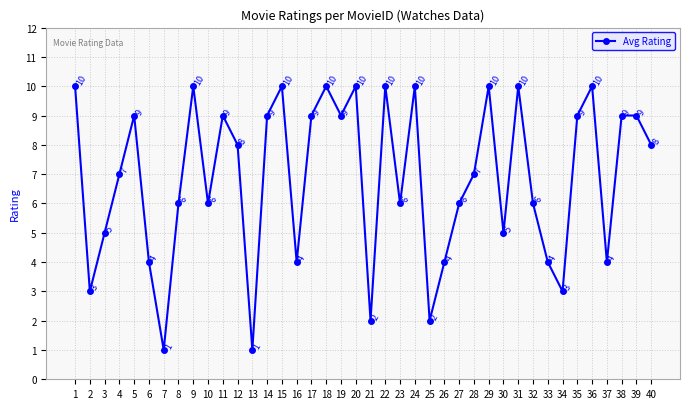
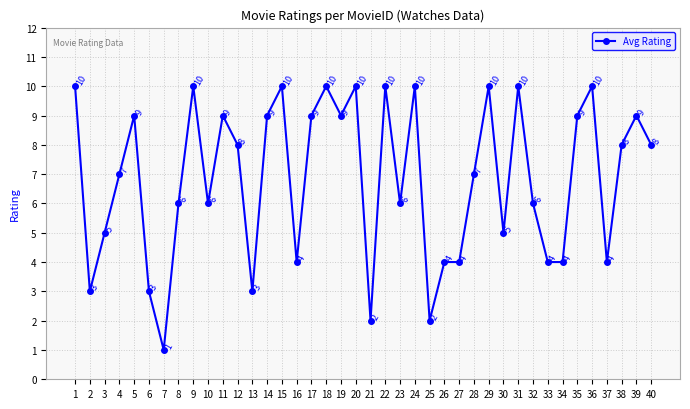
  {
    "1": 10,
    "2": 3,
    "3": 5,
    "4": 7,
    "5": 9,
-   "6": 4,
+   "6": 3,
    "7": 1,
    "8": 6,
    "9": 10,
    "10": 6,
    "11": 9,
    "12": 8,
-   "13": 1,
+   "13": 3,
    "14": 9,
    "15": 10,
    "16": 4,
    "17": 9,
    "18": 10,
    "19": 9,
    "20": 10,
    "21": 2,
    "22": 10,
    "23": 6,
    "24": 10,
    "25": 2,
    "26": 4,
-   "27": 6,
+   "27": 4,
    "28": 7,
    "29": 10,
    "30": 5,
    "31": 10,
    "32": 6,
    "33": 4,
-   "34": 3,
+   "34": 4,
    "35": 9,
    "36": 10,
    "37": 4,
-   "38": 9,
+   "38": 8,
    "39": 9,
    "40": 8
  }
